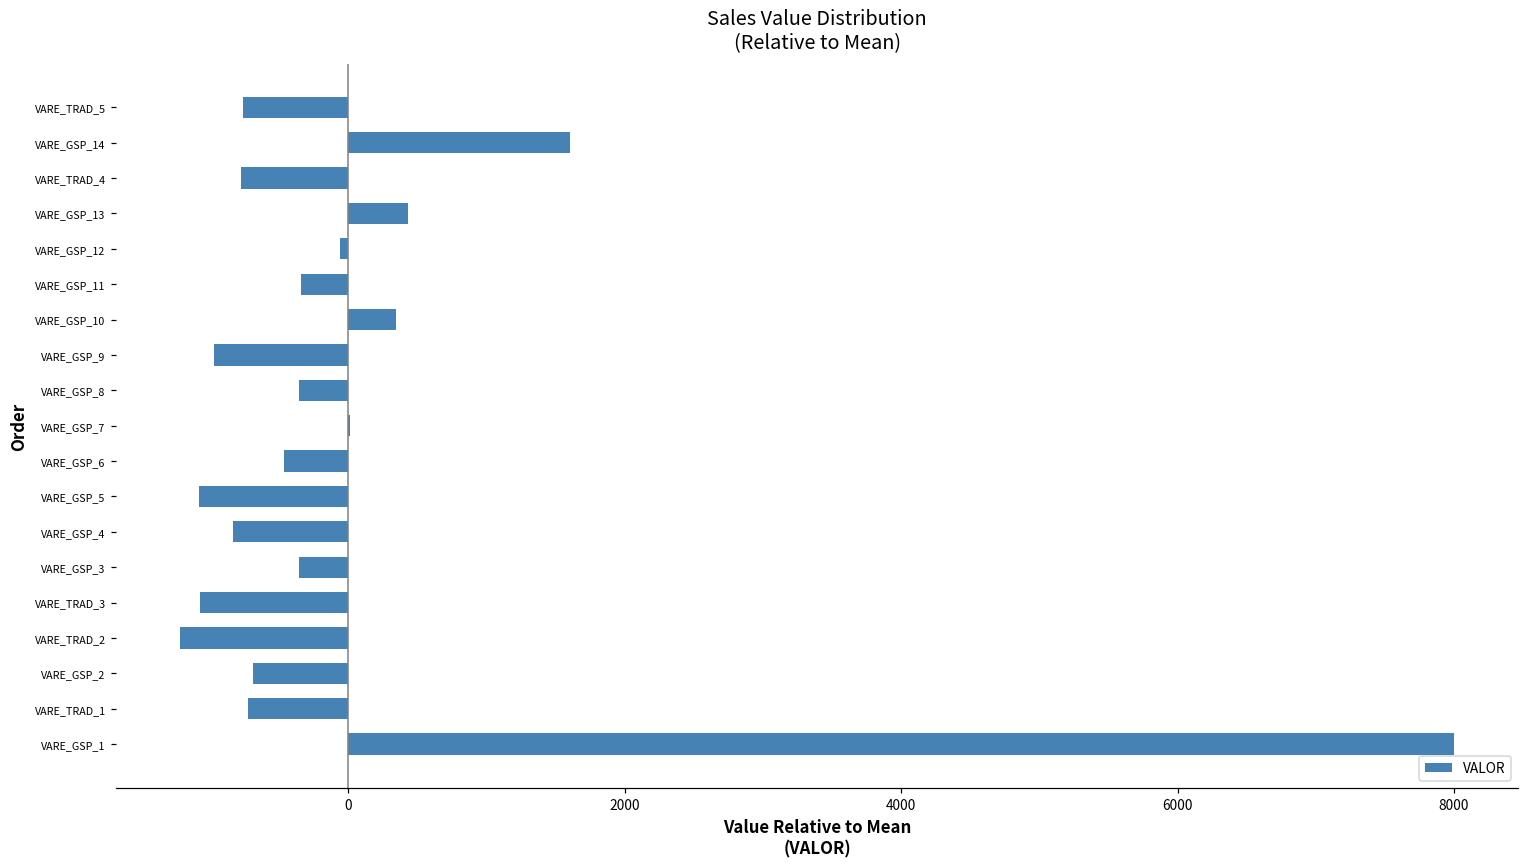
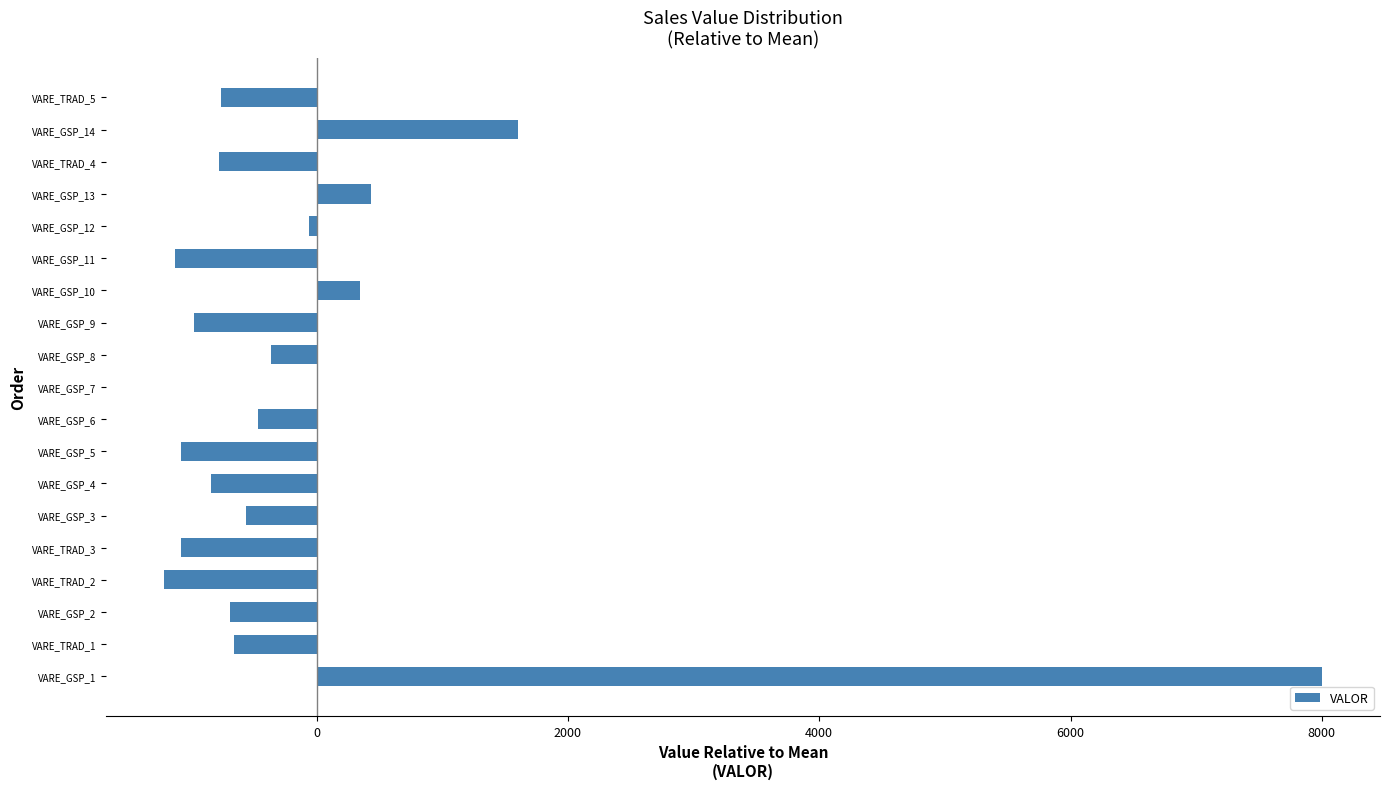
  {
    "VARE_TRAD_5": -760,
    "VARE_GSP_14": 1600,
    "VARE_TRAD_4": -780,
    "VARE_GSP_13": 430,
    "VARE_GSP_12": -60,
-   "VARE_GSP_11": -340,
+   "VARE_GSP_11": -1130,
    "VARE_GSP_10": 340,
    "VARE_GSP_9": -970,
    "VARE_GSP_8": -360,
    "VARE_GSP_6": -470,
    "VARE_GSP_5": -1080,
    "VARE_GSP_4": -840,
-   "VARE_GSP_3": -350,
+   "VARE_GSP_3": -560,
    "VARE_TRAD_3": -1080,
    "VARE_TRAD_2": -1220,
    "VARE_GSP_2": -690,
-   "VARE_TRAD_1": -720,
+   "VARE_TRAD_1": -660,
    "VARE_GSP_1": 8000
  }
